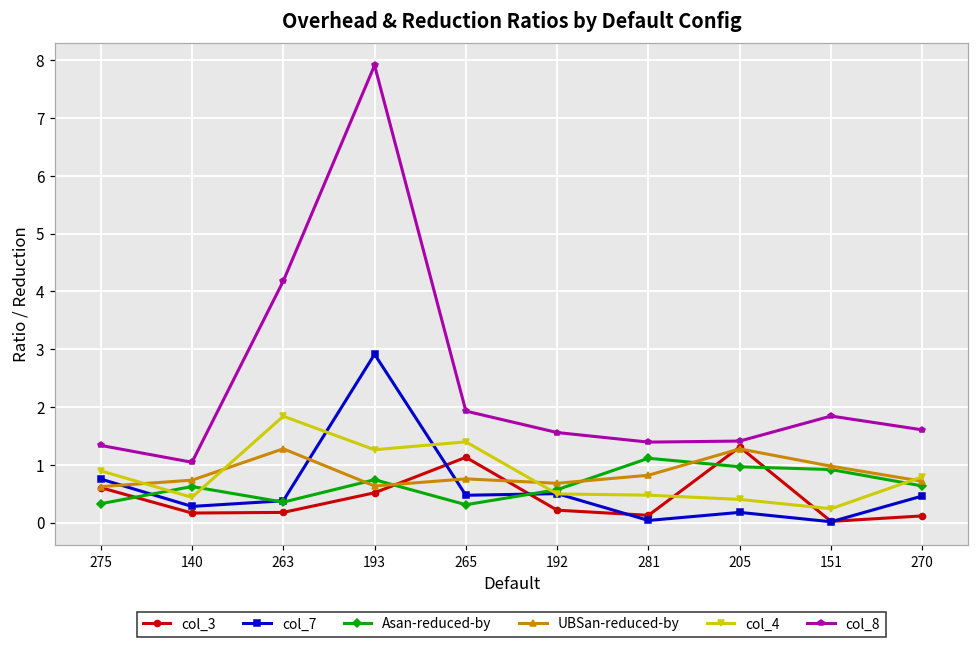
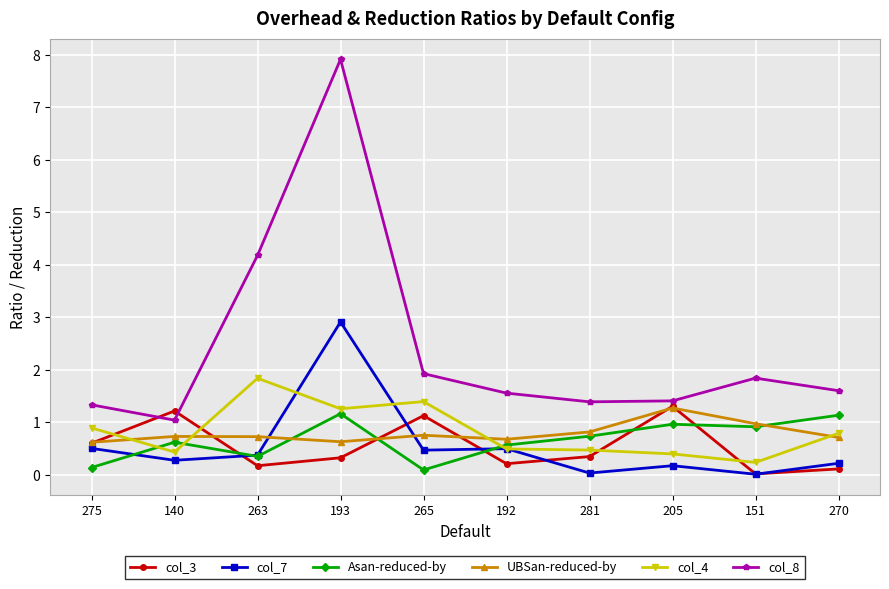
  {
    "col_3": {
-     "140": 0.2,
+     "140": 1.2,
      "263": 0.2,
-     "193": 0.5,
+     "193": 0.3,
      "265": 1.1,
      "192": 0.2,
-     "281": 0.1,
+     "281": 0.3,
      "270": 0.1
    },
    "col_7": {
-     "275": 0.8,
+     "275": 0.5,
      "140": 0.3,
      "193": 2.9,
      "265": 0.5,
      "281": 0.0,
      "205": 0.2,
-     "270": 0.5
+     "270": 0.2
    },
    "Asan-reduced-by": {
-     "275": 0.3,
+     "275": 0.1,
      "140": 0.6,
-     "193": 0.7,
-     "265": 0.3,
+     "193": 1.2,
+     "265": 0.1,
      "192": 0.6,
-     "281": 1.1,
+     "281": 0.7,
      "205": 1.0,
      "151": 0.9,
-     "270": 0.6
+     "270": 1.1
    },
    "UBSan-reduced-by": {
      "140": 0.7,
-     "263": 1.3,
+     "263": 0.7,
      "193": 0.6,
      "265": 0.8,
      "192": 0.7,
      "281": 0.8,
      "151": 1.0,
      "270": 0.7
    },
    "col_4": {
      "275": 0.9,
      "140": 0.4,
      "263": 1.8,
      "193": 1.3,
      "265": 1.4,
      "281": 0.5,
      "205": 0.4,
      "151": 0.2,
      "270": 0.8
    },
    "col_8": {
      "275": 1.3,
      "140": 1.0,
      "263": 4.2,
      "193": 7.9,
      "265": 1.9,
      "192": 1.6,
      "281": 1.4,
      "205": 1.4,
      "151": 1.8,
      "270": 1.6
    }
  }
